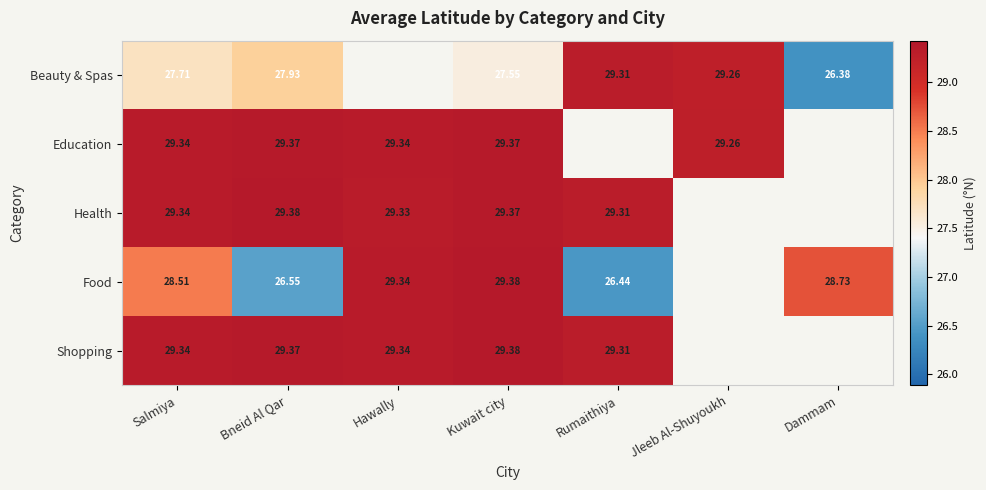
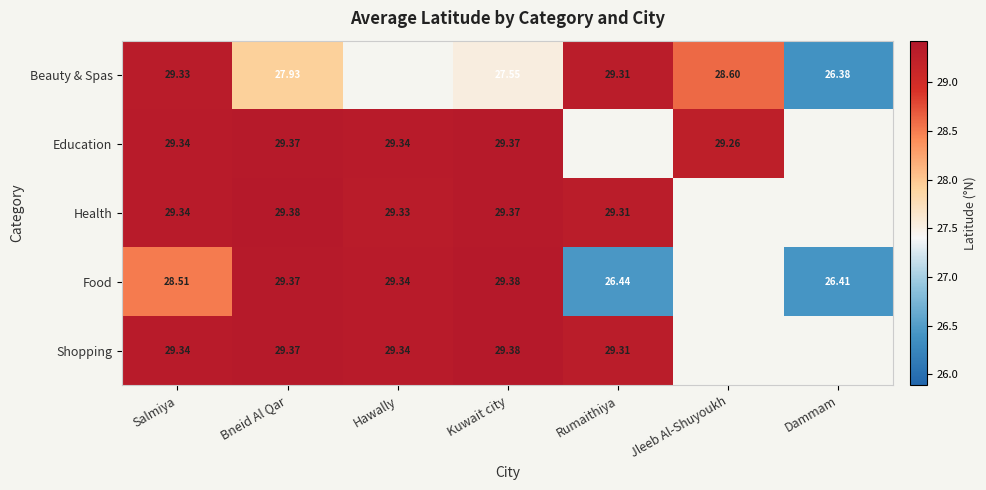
  {
    "Beauty & Spas": {
-     "Salmiya": 27.71,
+     "Salmiya": 29.33,
      "Bneid Al Qar": 27.93,
      "Rumaithiya": 29.31,
-     "Jleeb Al-Shuyoukh": 29.26,
+     "Jleeb Al-Shuyoukh": 28.60,
      "Dammam": 26.38
    },
    "Education": {
      "Salmiya": 29.34,
      "Bneid Al Qar": 29.37,
      "Hawally": 29.34,
      "Kuwait city": 29.37,
      "Jleeb Al-Shuyoukh": 29.26
    },
    "Health": {
      "Salmiya": 29.34,
      "Bneid Al Qar": 29.38,
      "Hawally": 29.33,
      "Kuwait city": 29.37,
      "Rumaithiya": 29.31
    },
    "Food": {
      "Salmiya": 28.51,
-     "Bneid Al Qar": 26.55,
+     "Bneid Al Qar": 29.37,
      "Hawally": 29.34,
      "Kuwait city": 29.38,
      "Rumaithiya": 26.44,
-     "Dammam": 28.73
+     "Dammam": 26.41
    },
    "Shopping": {
      "Salmiya": 29.34,
      "Bneid Al Qar": 29.37,
      "Hawally": 29.34,
      "Kuwait city": 29.38,
      "Rumaithiya": 29.31
    }
  }
